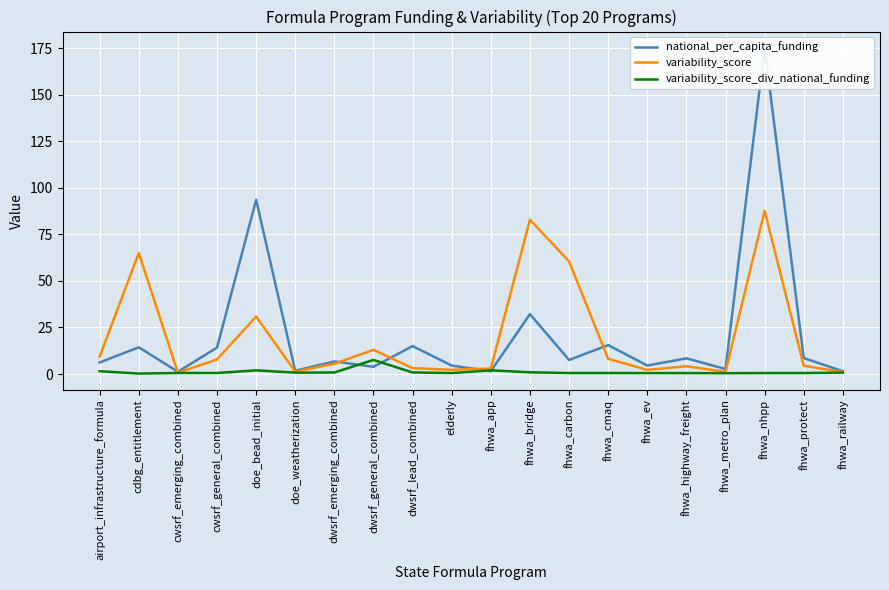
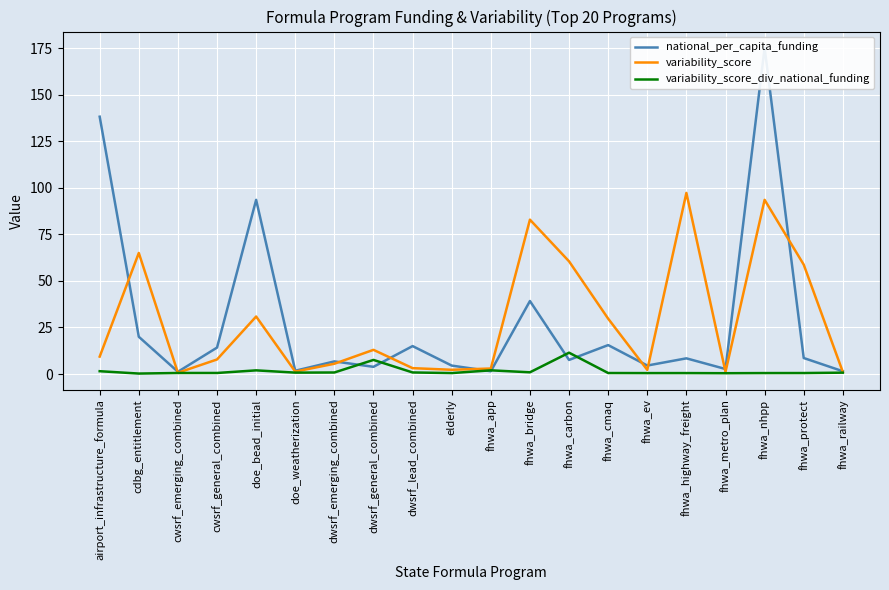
  {
    "national_per_capita_funding": {
-     "airport_infrastructure_formula": 6,
-     "cdbg_entitlement": 14,
+     "airport_infrastructure_formula": 138,
+     "cdbg_entitlement": 20,
      "cwsrf_general_combined": 14,
      "doe_bead_initial": 94,
      "dwsrf_general_combined": 4,
      "dwsrf_lead_combined": 15,
      "elderly": 5,
-     "fhwa_bridge": 32,
+     "fhwa_bridge": 39,
      "fhwa_carbon": 8,
      "fhwa_cmaq": 16,
      "fhwa_ev": 5,
      "fhwa_highway_freight": 8,
      "fhwa_metro_plan": 3,
      "fhwa_protect": 9
    },
    "variability_score": {
      "airport_infrastructure_formula": 9,
      "cdbg_entitlement": 65,
      "cwsrf_general_combined": 8,
      "doe_bead_initial": 31,
      "dwsrf_general_combined": 13,
      "dwsrf_lead_combined": 3,
      "elderly": 2,
      "fhwa_bridge": 83,
      "fhwa_carbon": 61,
-     "fhwa_cmaq": 8,
+     "fhwa_cmaq": 30,
      "fhwa_ev": 2,
-     "fhwa_highway_freight": 4,
-     "fhwa_nhpp": 88,
-     "fhwa_protect": 4
+     "fhwa_highway_freight": 97,
+     "fhwa_nhpp": 94,
+     "fhwa_protect": 59
    },
    "variability_score_div_national_funding": {
      "airport_infrastructure_formula": 2,
      "cdbg_entitlement": 0,
      "cwsrf_general_combined": 1,
      "doe_bead_initial": 2,
      "dwsrf_emerging_combined": 1,
      "dwsrf_general_combined": 8,
      "dwsrf_lead_combined": 1,
      "elderly": 1,
      "fhwa_bridge": 1,
-     "fhwa_carbon": 1,
+     "fhwa_carbon": 11,
      "fhwa_cmaq": 1,
      "fhwa_ev": 0,
      "fhwa_highway_freight": 0,
      "fhwa_nhpp": 1,
      "fhwa_protect": 1
    }
  }
